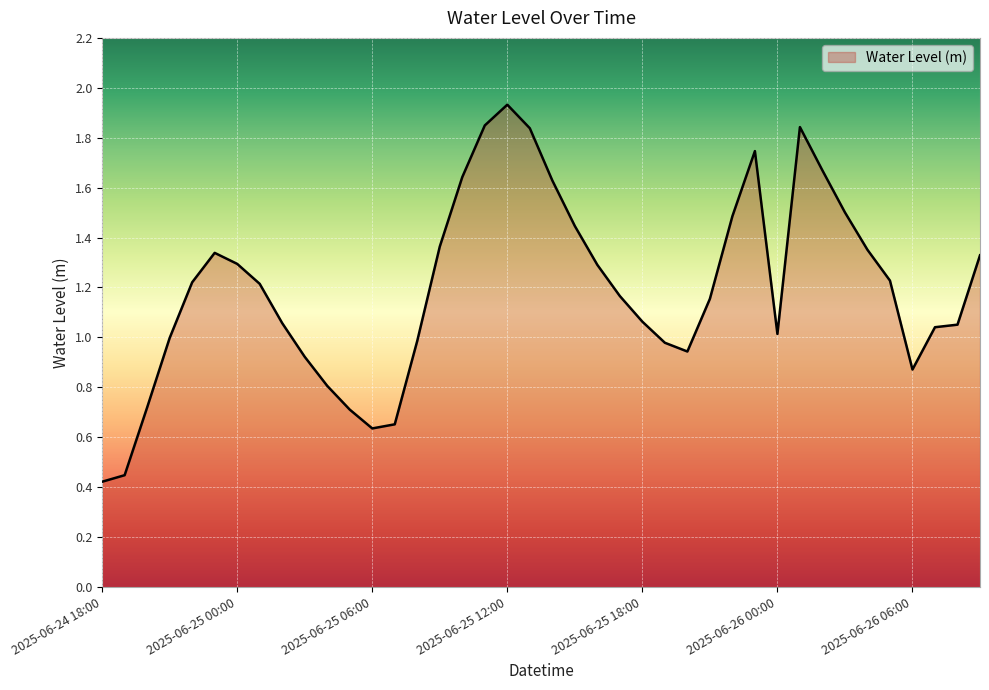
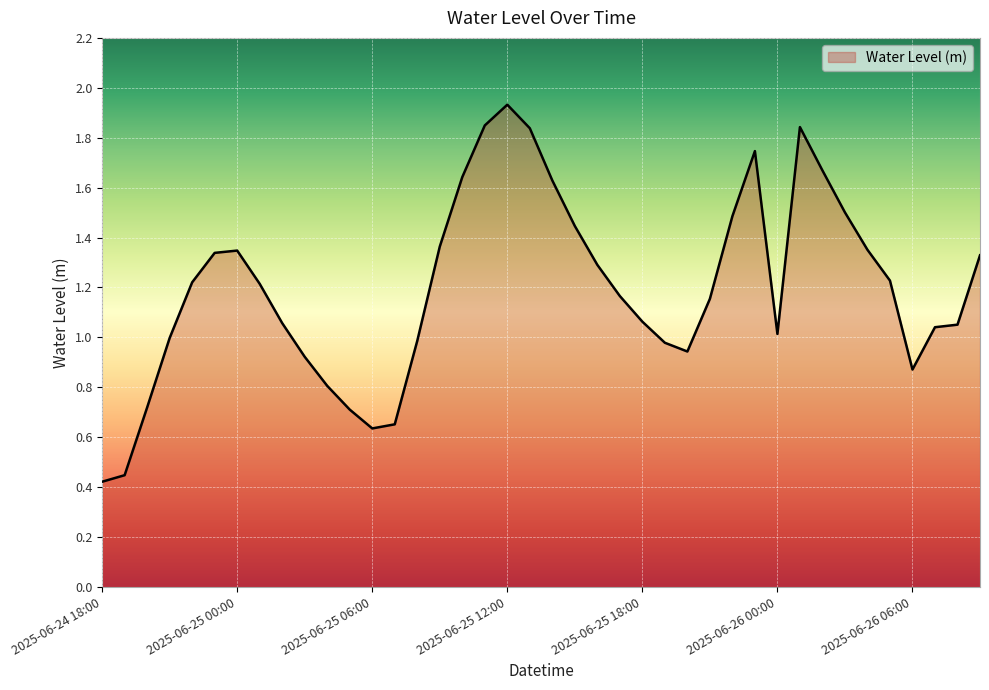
  {
    "2025-06-24 18:00": 0.42,
-   "2025-06-25 00:00": 1.29,
+   "2025-06-25 00:00": 1.35,
    "2025-06-25 06:00": 0.64,
    "2025-06-25 12:00": 1.93,
    "2025-06-25 18:00": 1.06,
    "2025-06-26 00:00": 1.01,
    "2025-06-26 06:00": 0.87
  }
